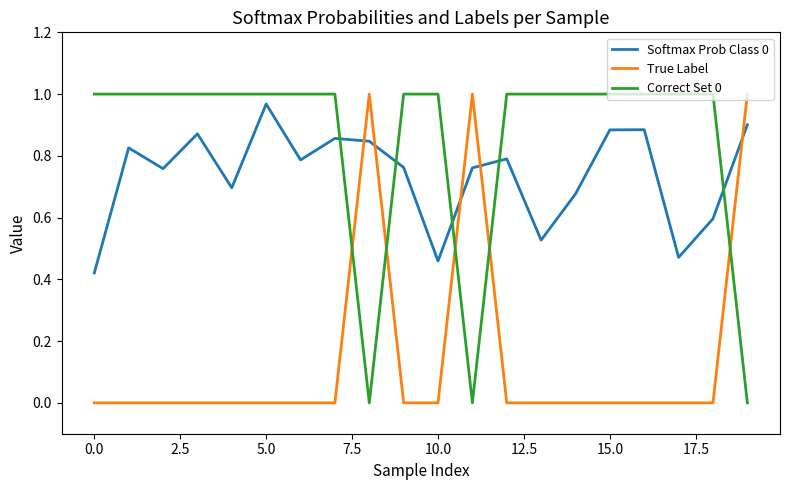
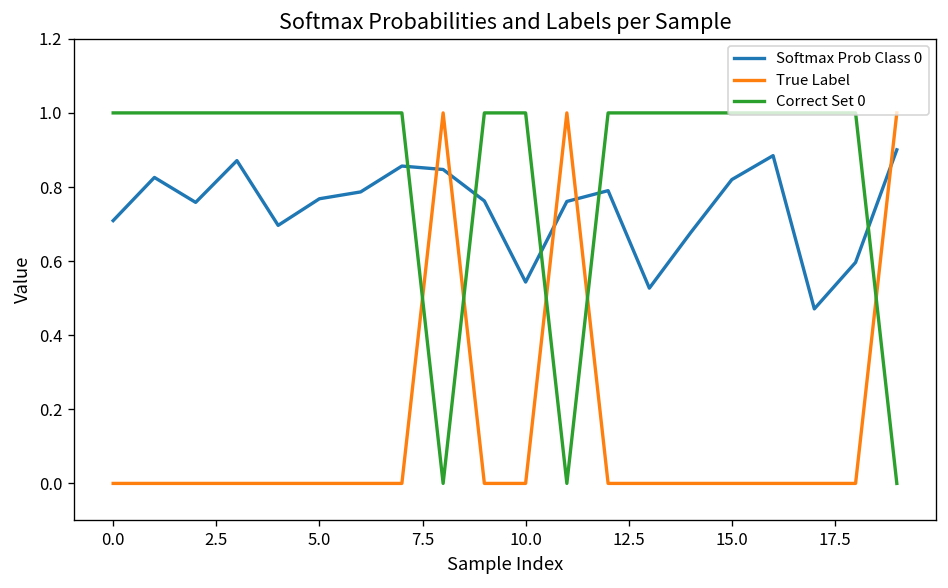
  {
    "Softmax Prob Class 0": {
-     "0.0": 0.42,
-     "5.0": 0.97,
-     "10.0": 0.46,
-     "15.0": 0.88
+     "0.0": 0.71,
+     "5.0": 0.77,
+     "10.0": 0.54,
+     "15.0": 0.82
    },
    "True Label": {
      "0.0": 0.00,
      "5.0": 0.00,
      "10.0": 0.00,
      "15.0": 0.00
    },
    "Correct Set 0": {
      "0.0": 1.00,
      "5.0": 1.00,
      "10.0": 1.00
    }
  }
